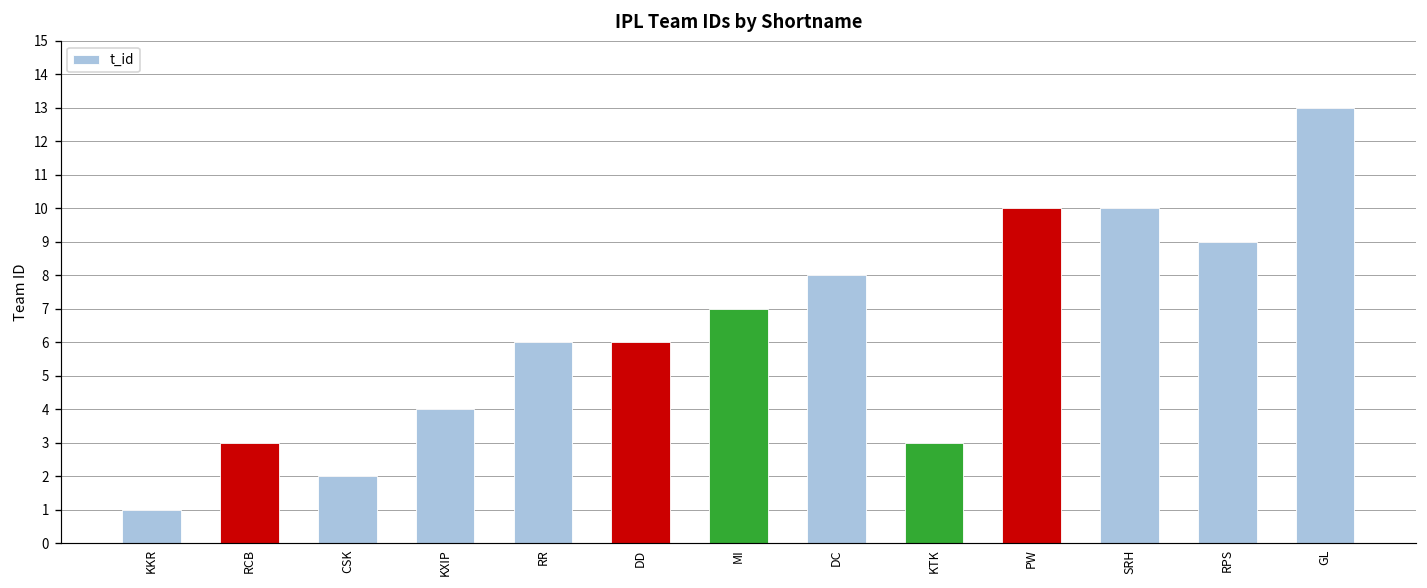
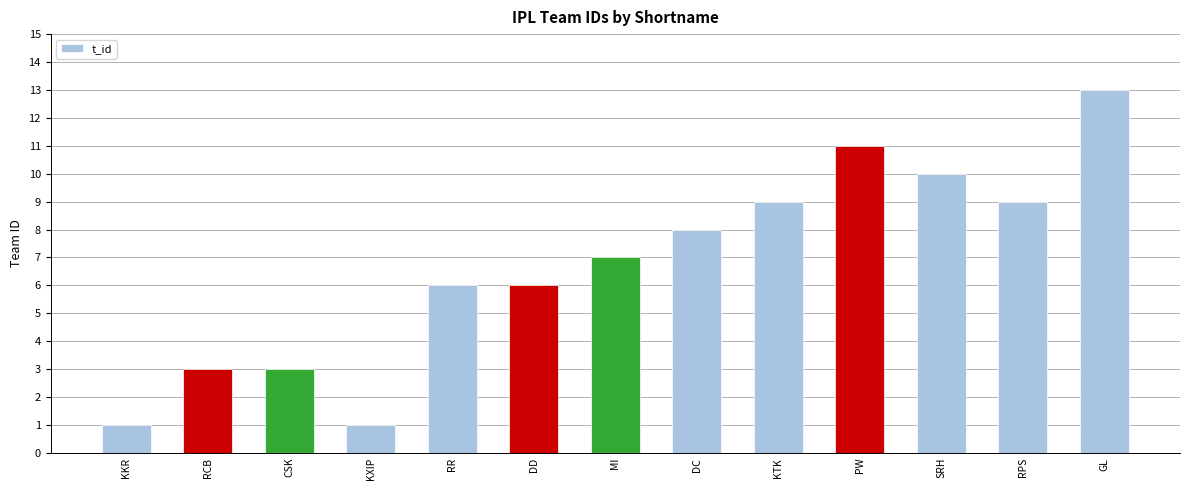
  {
    "KKR": 1,
    "RCB": 3,
-   "CSK": 2,
-   "KXIP": 4,
+   "CSK": 3,
+   "KXIP": 1,
    "RR": 6,
    "DD": 6,
    "MI": 7,
    "DC": 8,
-   "KTK": 3,
-   "PW": 10,
+   "KTK": 9,
+   "PW": 11,
    "SRH": 10,
    "RPS": 9,
    "GL": 13
  }
